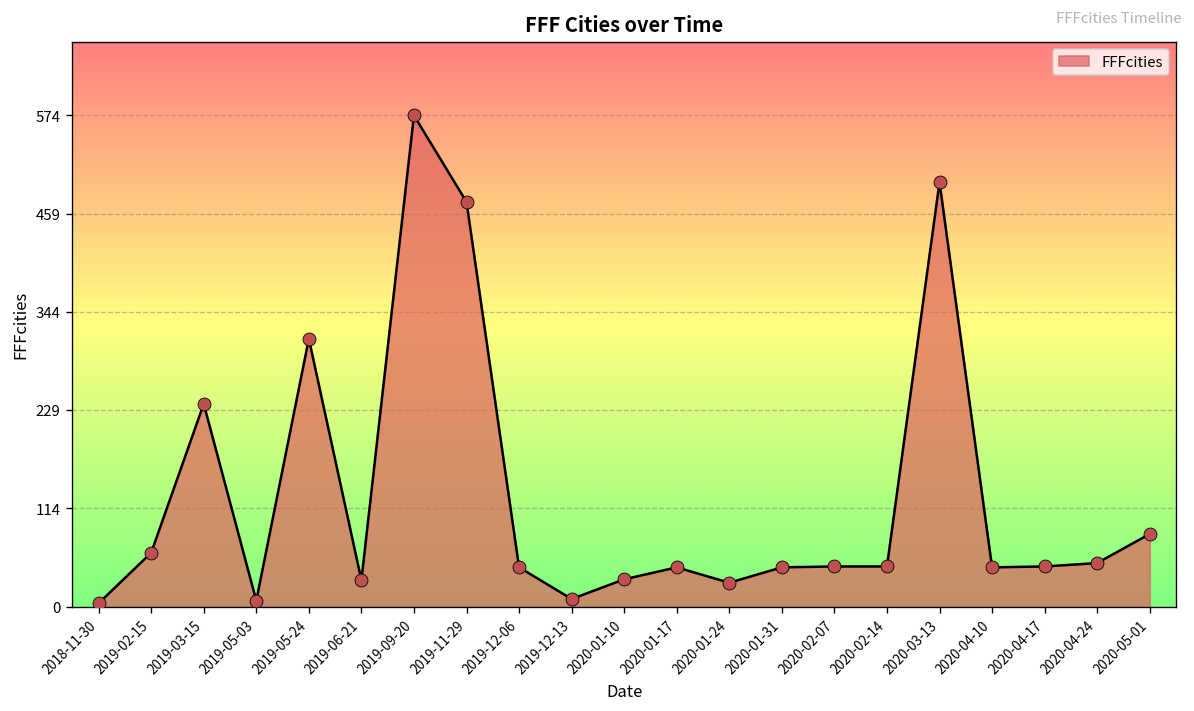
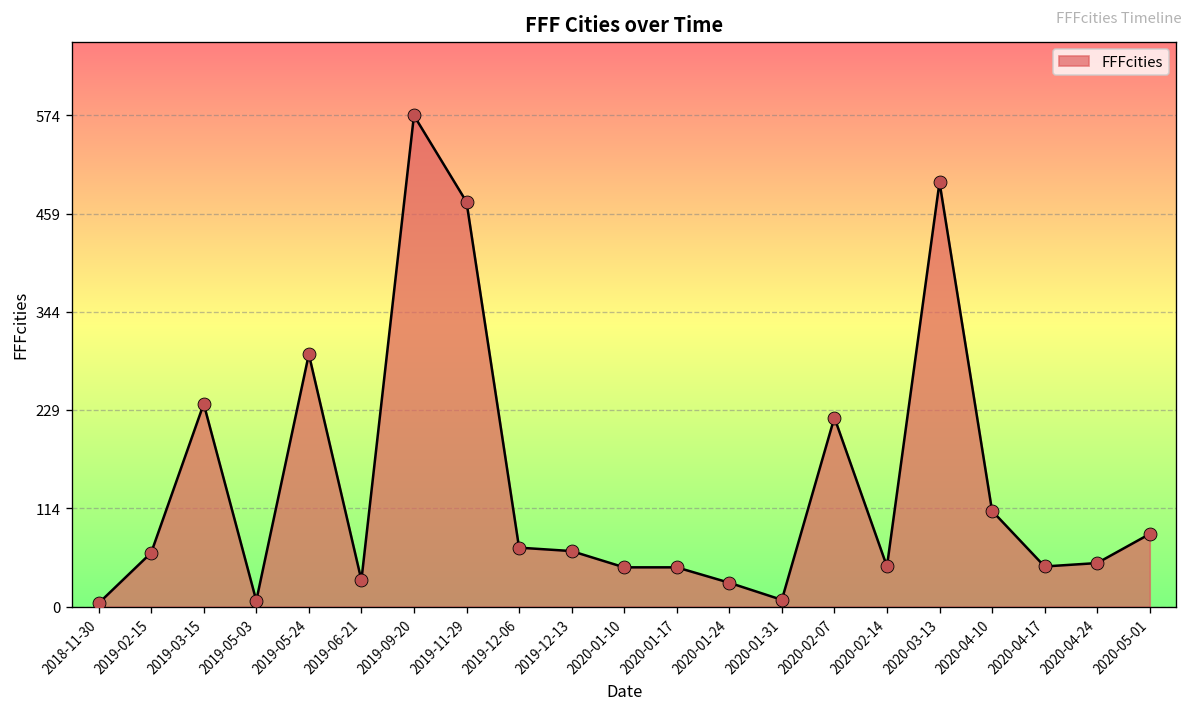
  {
    "2018-11-30": 0,
    "2019-02-15": 60,
    "2019-03-15": 240,
    "2019-05-03": 10,
-   "2019-05-24": 310,
+   "2019-05-24": 300,
    "2019-06-21": 30,
    "2019-09-20": 570,
    "2019-11-29": 470,
-   "2019-12-06": 50,
-   "2019-12-13": 10,
-   "2020-01-10": 30,
+   "2019-12-06": 70,
+   "2019-12-13": 70,
+   "2020-01-10": 50,
    "2020-01-17": 50,
    "2020-01-24": 30,
-   "2020-01-31": 50,
-   "2020-02-07": 50,
+   "2020-01-31": 10,
+   "2020-02-07": 220,
    "2020-02-14": 50,
    "2020-03-13": 500,
-   "2020-04-10": 50,
+   "2020-04-10": 110,
    "2020-04-17": 50,
    "2020-04-24": 50,
    "2020-05-01": 90
  }
